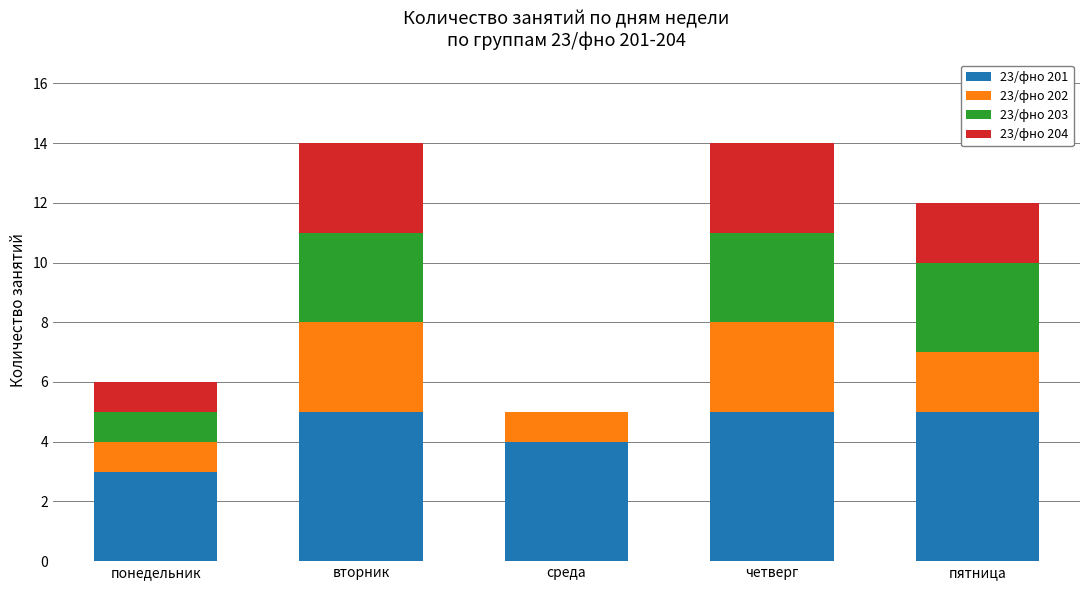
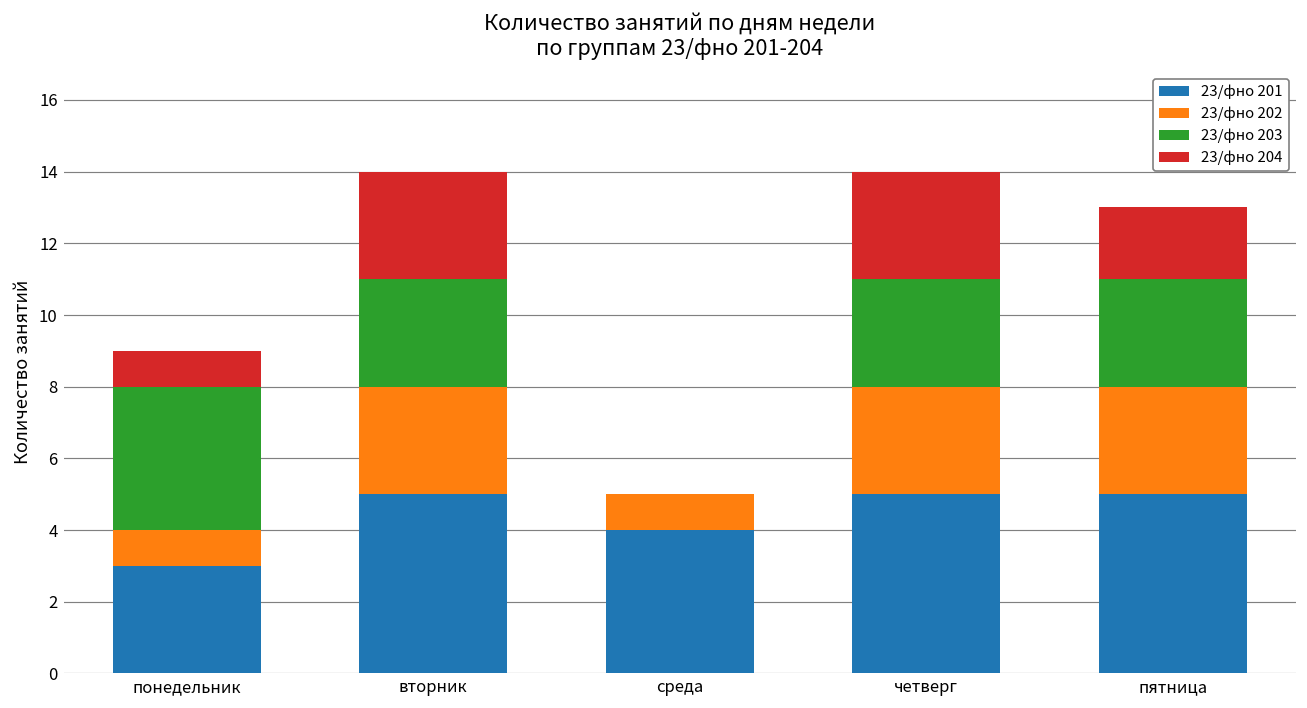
  {
    "23/фно 201": {
      "понедельник": 3,
      "вторник": 5,
      "среда": 4,
      "четверг": 5,
      "пятница": 5
    },
    "23/фно 202": {
      "понедельник": 1,
      "вторник": 3,
      "среда": 1,
      "четверг": 3,
-     "пятница": 2
+     "пятница": 3
    },
    "23/фно 203": {
-     "понедельник": 1,
+     "понедельник": 4,
      "вторник": 3,
      "среда": 0,
      "четверг": 3,
      "пятница": 3
    },
    "23/фно 204": {
      "понедельник": 1,
      "вторник": 3,
      "среда": 0,
      "четверг": 3,
      "пятница": 2
    }
  }
